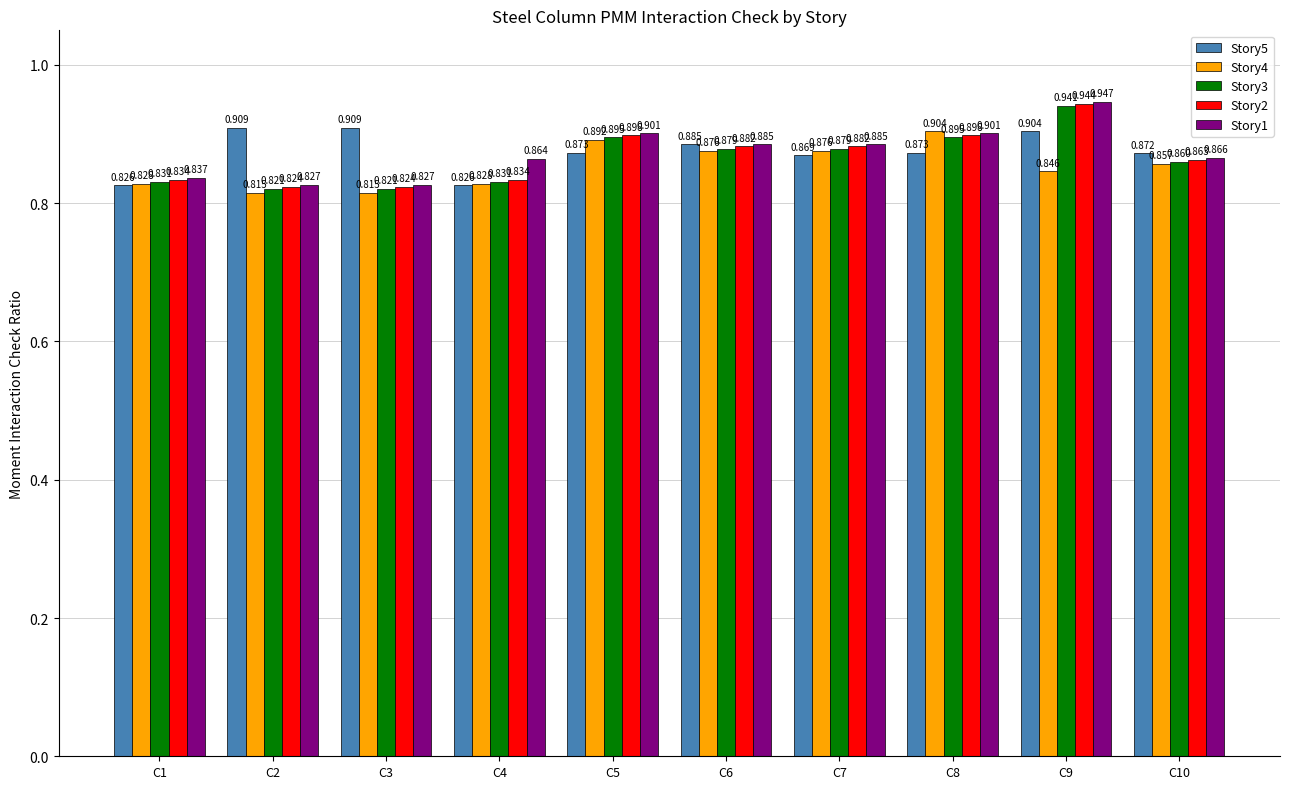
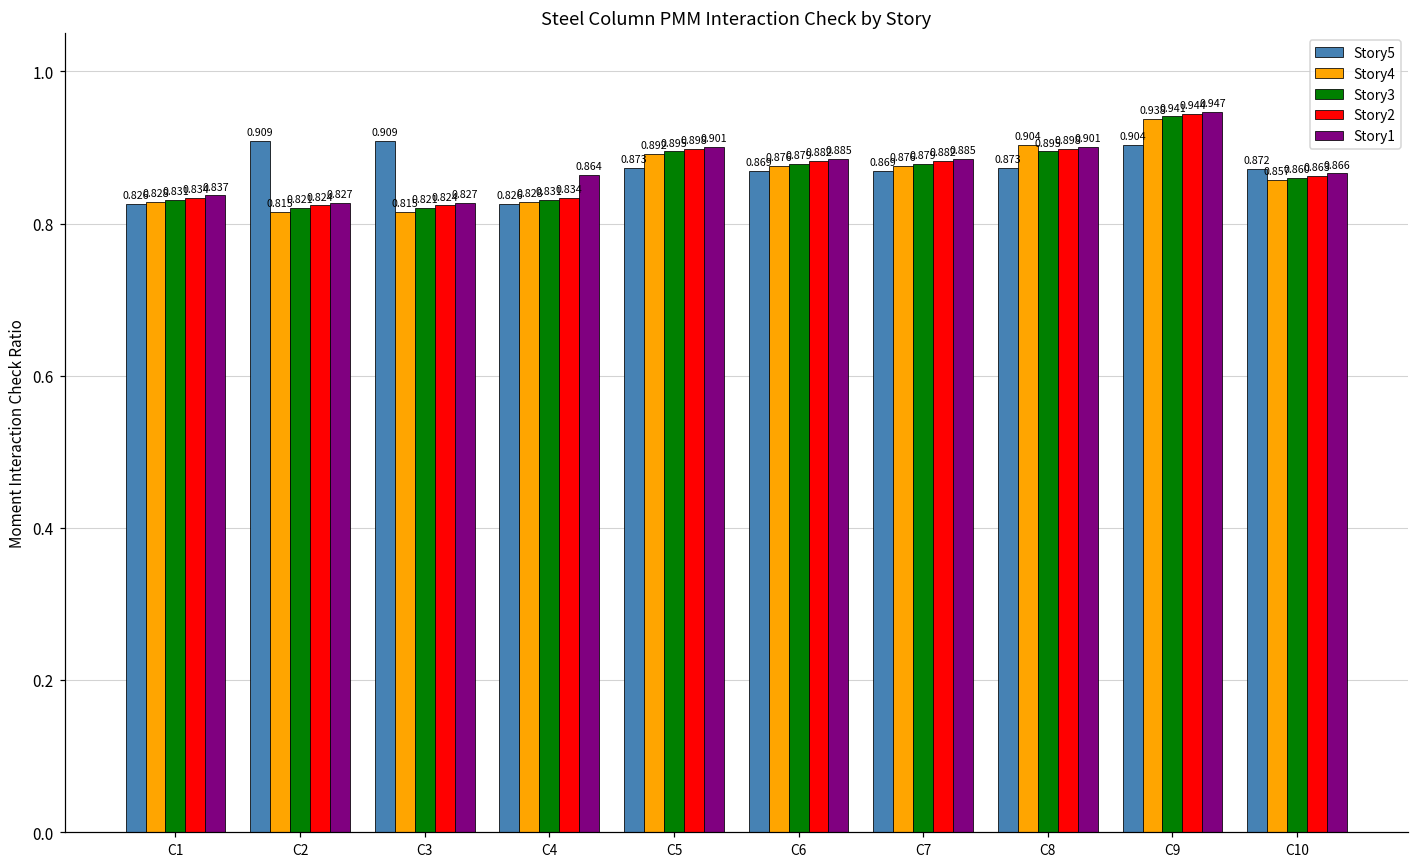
  {
    "Story5": {
      "C2": 0.909,
      "C3": 0.909,
      "C5": 0.873,
-     "C6": 0.885,
+     "C6": 0.869,
      "C7": 0.869,
      "C8": 0.873,
      "C9": 0.904,
      "C10": 0.872
    },
    "Story4": {
      "C8": 0.904,
-     "C9": 0.846
+     "C9": 0.938
    },
    "Story1": {
      "C4": 0.864
    }
  }
